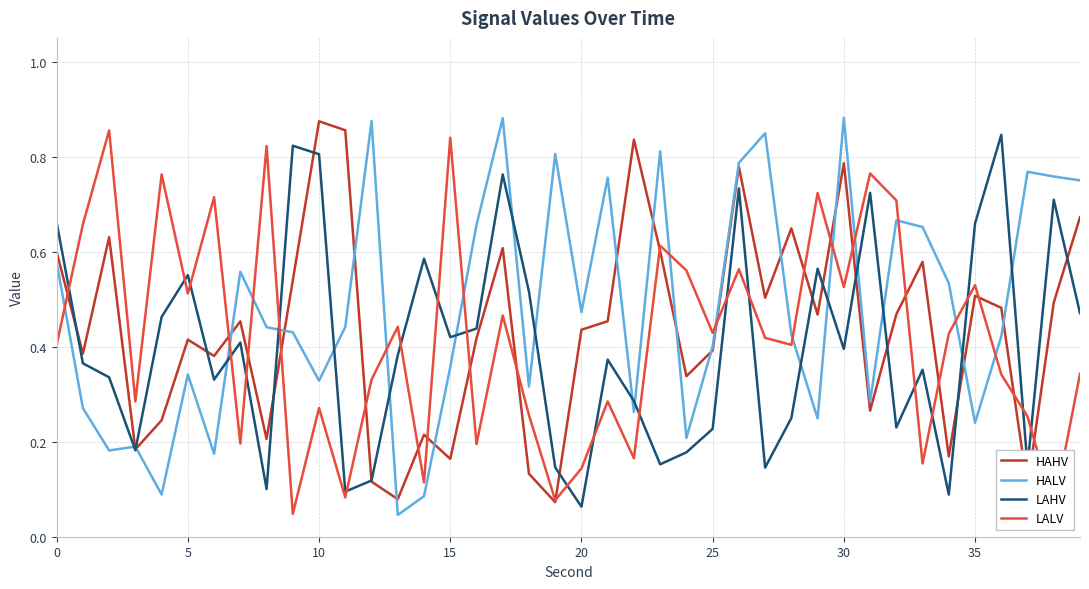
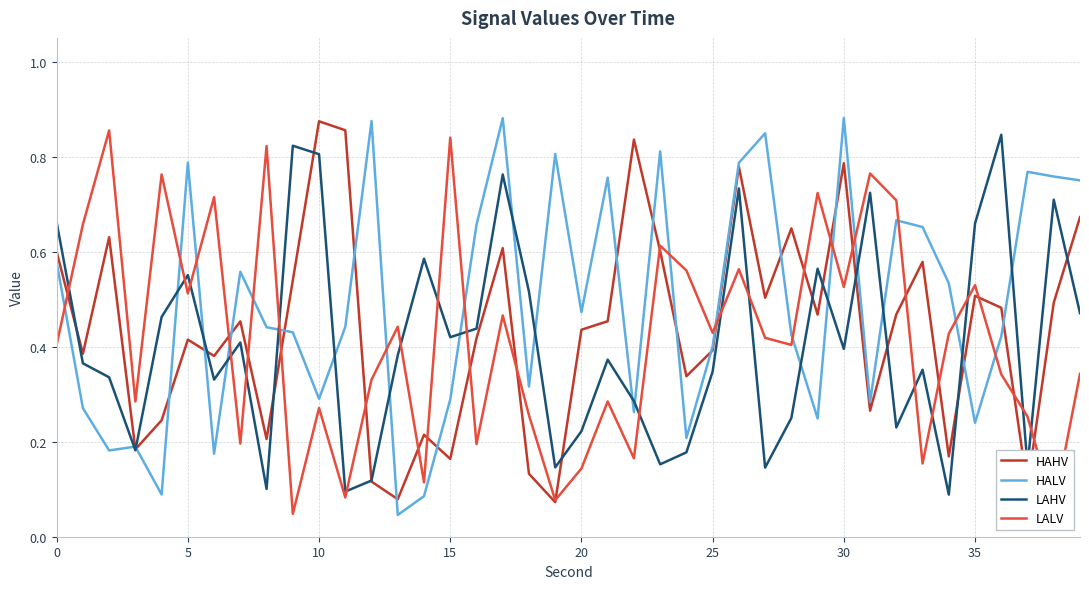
  {
    "HALV": {
      "0": 0.58,
-     "5": 0.34,
-     "10": 0.33,
-     "15": 0.36,
+     "5": 0.79,
+     "10": 0.29,
+     "15": 0.29,
      "20": 0.47,
      "25": 0.40,
      "30": 0.88,
      "35": 0.24
    },
    "LAHV": {
      "0": 0.66,
      "5": 0.55,
      "10": 0.81,
      "15": 0.42,
-     "20": 0.06,
-     "25": 0.23,
+     "20": 0.22,
+     "25": 0.35,
      "30": 0.40,
      "35": 0.66
    }
  }
